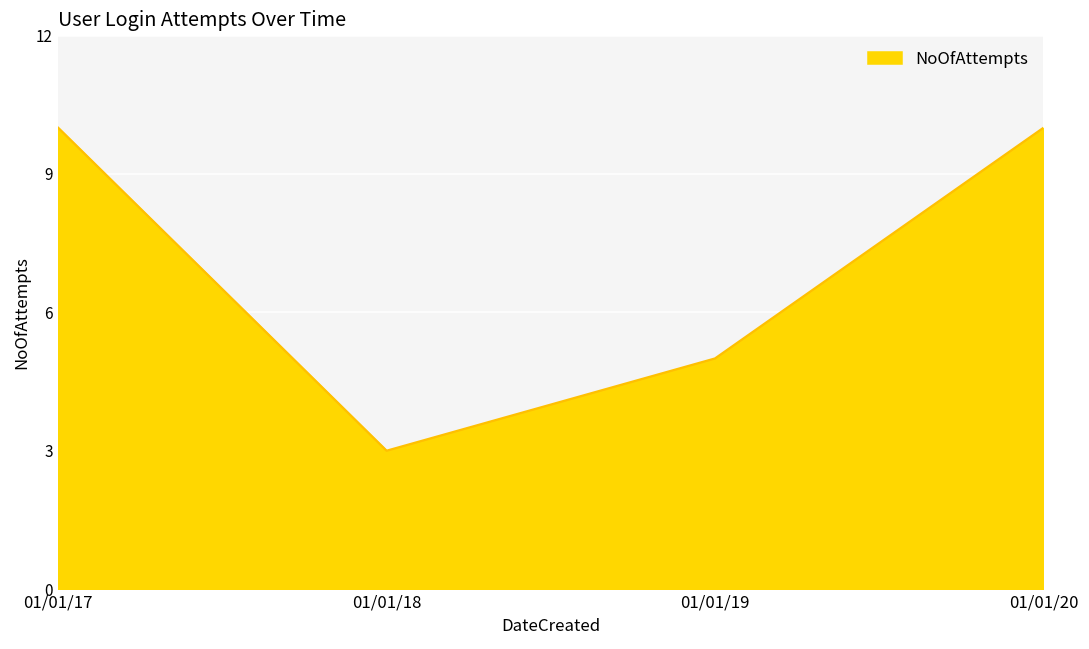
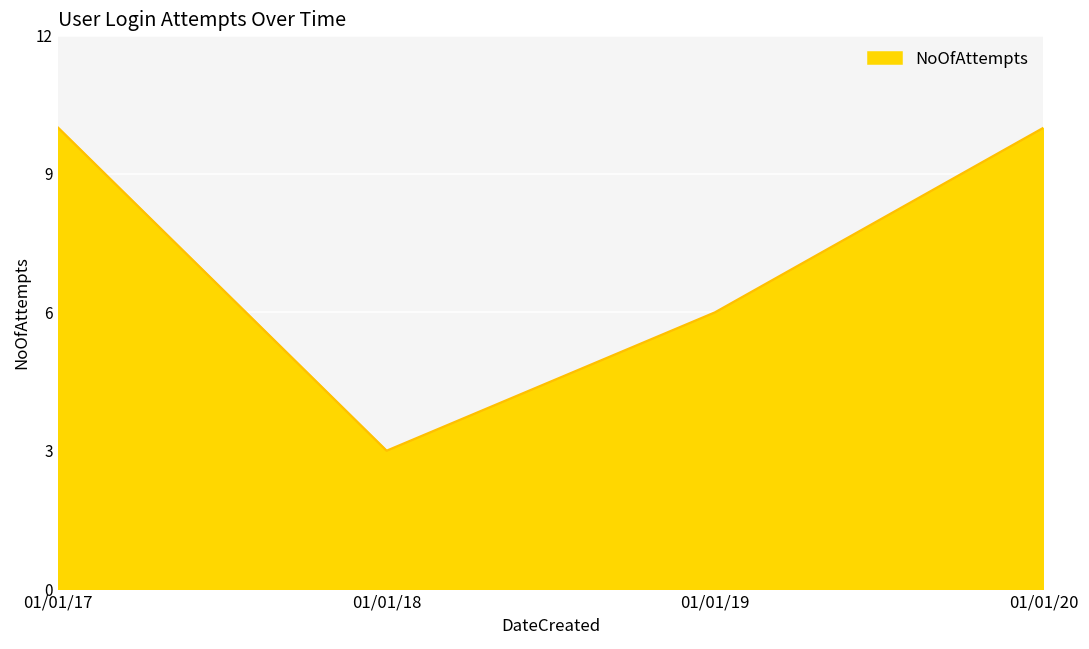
  {
    "01/01/17": 10,
    "01/01/18": 3,
-   "01/01/19": 5,
+   "01/01/19": 6,
    "01/01/20": 10
  }
